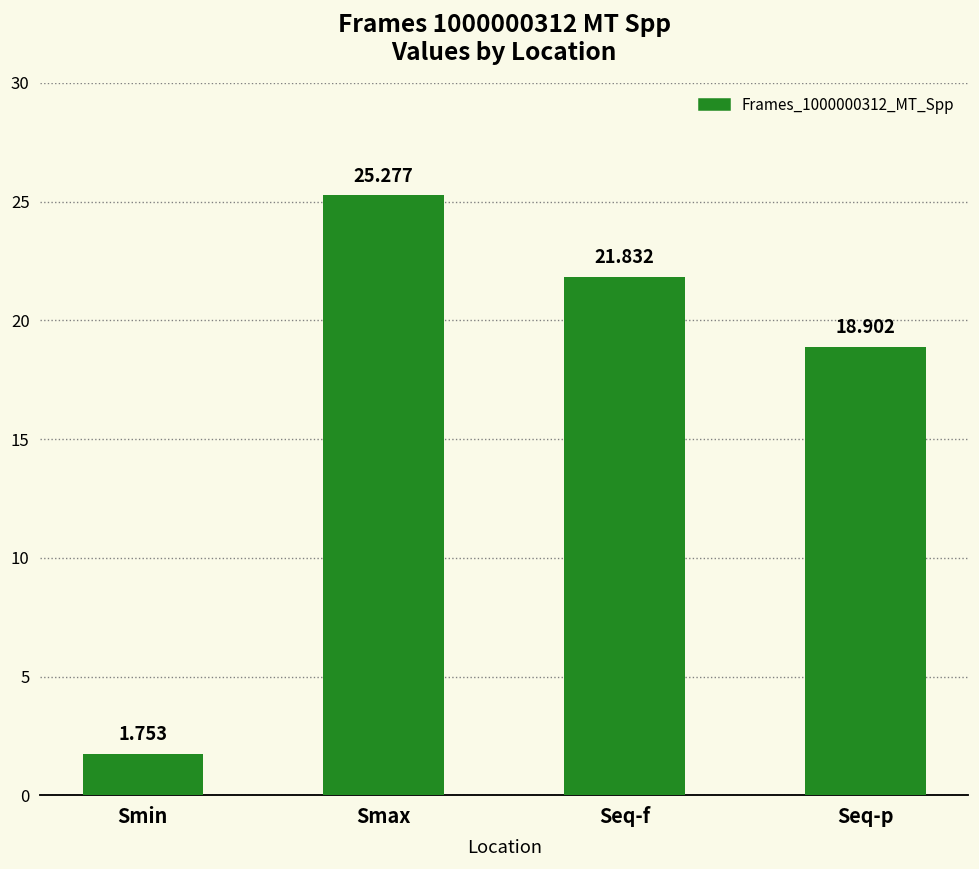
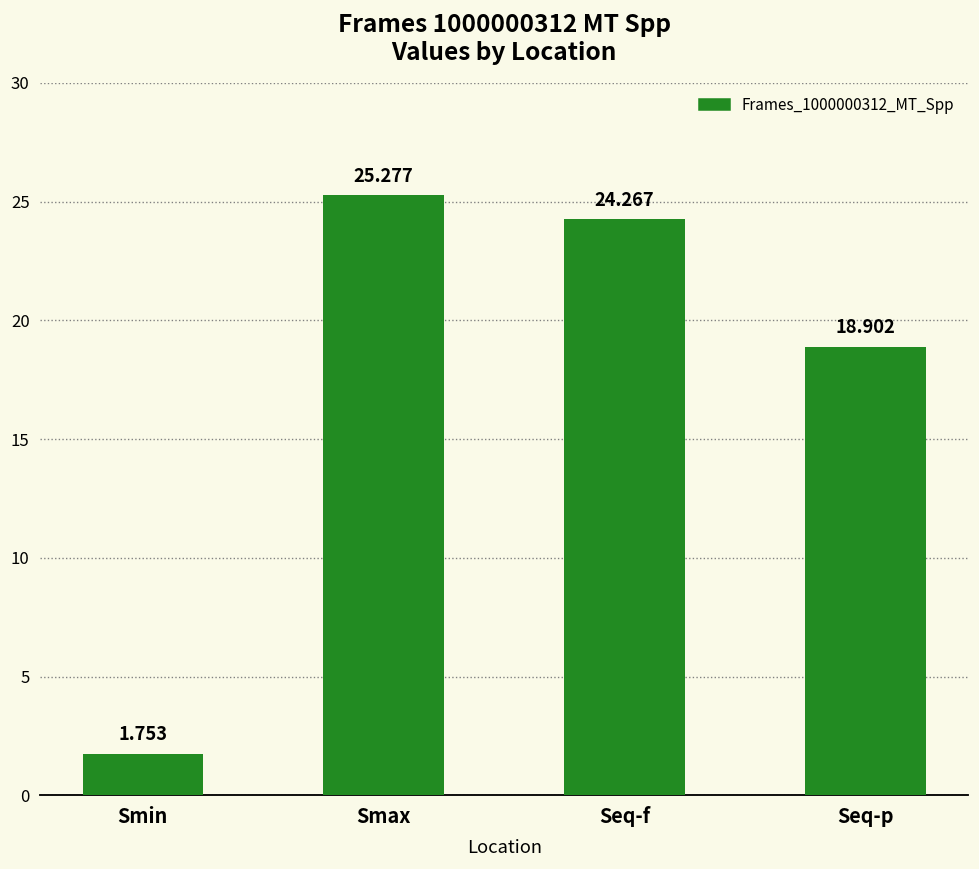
  {
    "Smin": 1.753,
    "Smax": 25.277,
-   "Seq-f": 21.832,
+   "Seq-f": 24.267,
    "Seq-p": 18.902
  }
